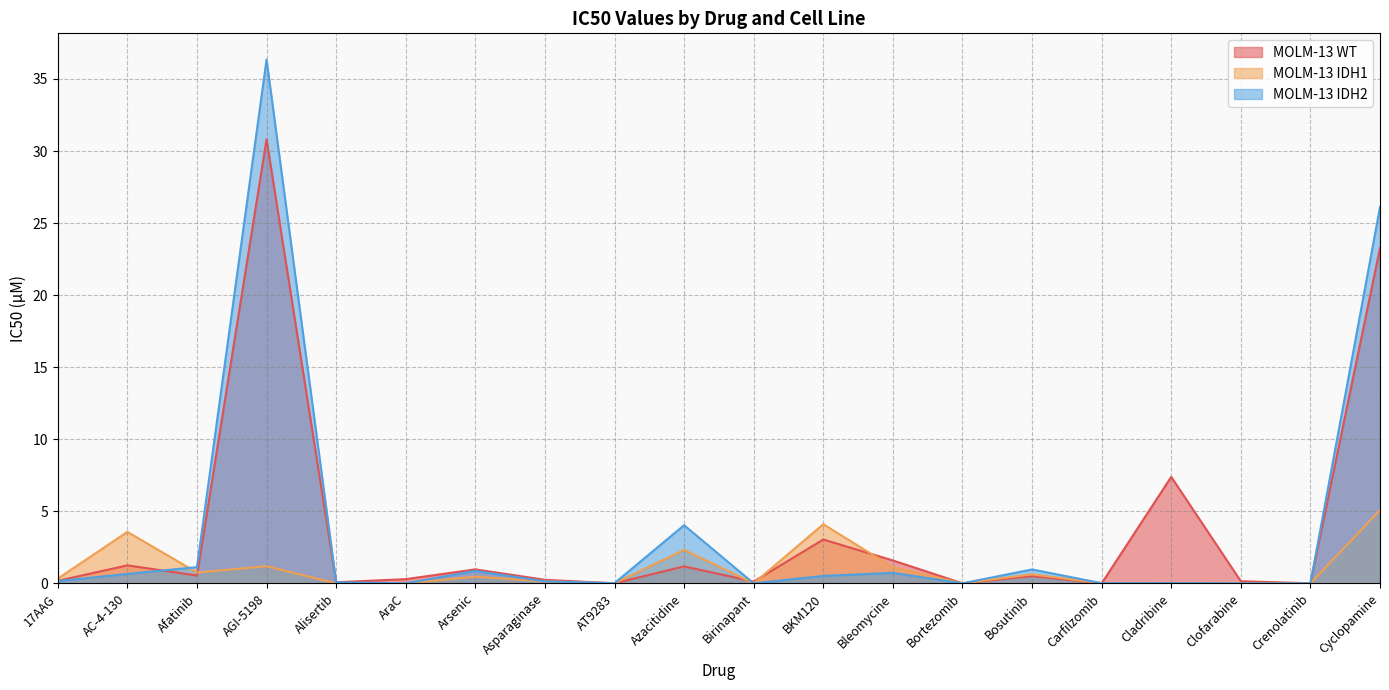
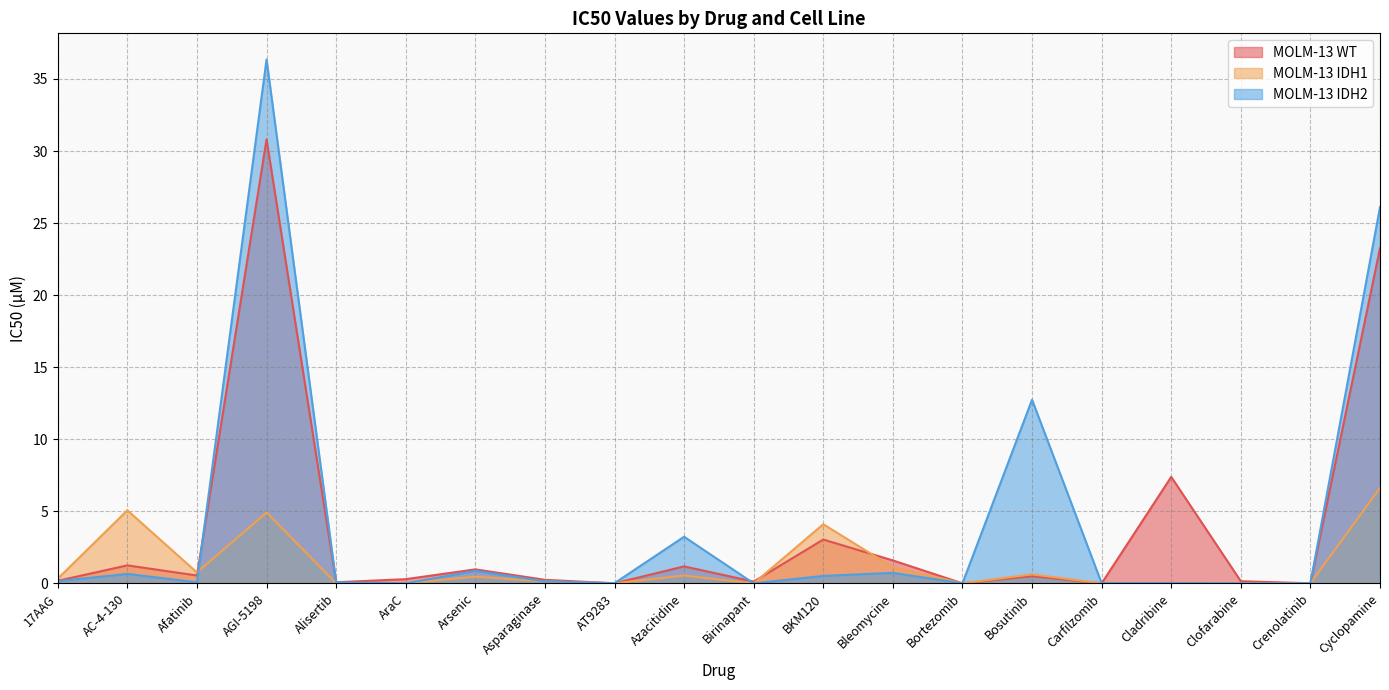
  {
    "MOLM-13 WT": {
      "AC-4-130": 1.2,
      "Afatinib": 0.5,
      "AGI-5198": 30.8,
      "AraC": 0.3,
      "Azacitidine": 1.2,
      "BKM120": 3.0,
      "Bleomycine": 1.6,
      "Cladribine": 7.4,
      "Cyclopamine": 23.3
    },
    "MOLM-13 IDH1": {
-     "AC-4-130": 3.6,
+     "AC-4-130": 5.1,
      "Afatinib": 0.8,
-     "AGI-5198": 1.2,
+     "AGI-5198": 4.9,
      "Arsenic": 0.5,
-     "Azacitidine": 2.3,
+     "Azacitidine": 0.5,
      "BKM120": 4.1,
      "Bleomycine": 1.1,
-     "Cyclopamine": 5.1
+     "Cyclopamine": 6.6
    },
    "MOLM-13 IDH2": {
      "AC-4-130": 0.7,
-     "Afatinib": 1.1,
+     "Afatinib": 0.1,
      "AGI-5198": 36.4,
-     "Azacitidine": 4.0,
+     "Azacitidine": 3.2,
      "BKM120": 0.5,
      "Bleomycine": 0.7,
-     "Bosutinib": 1.0,
+     "Bosutinib": 12.7,
      "Cyclopamine": 26.1
    }
  }
